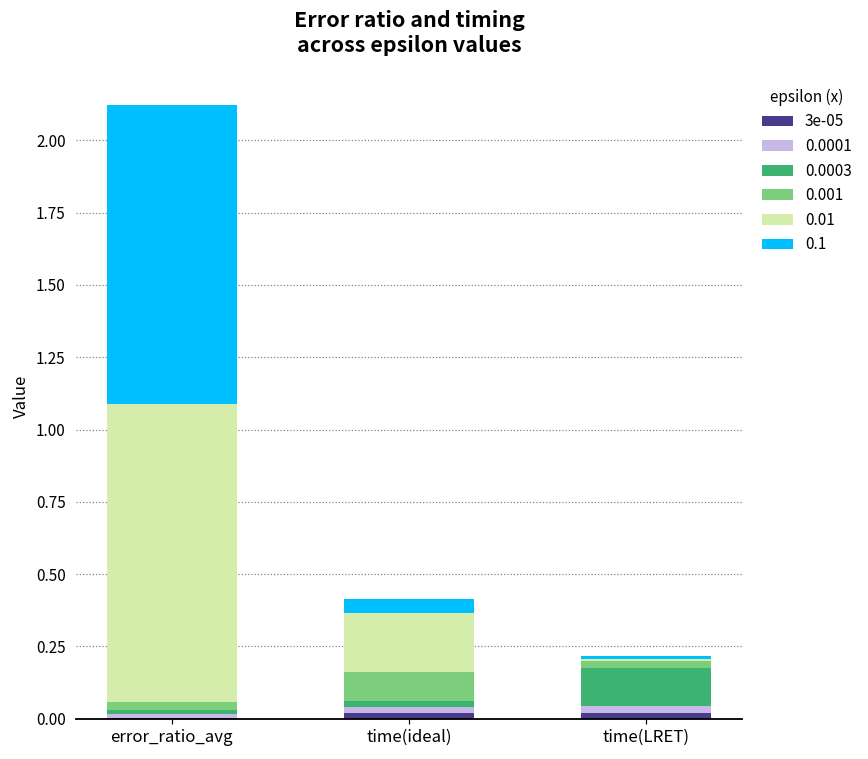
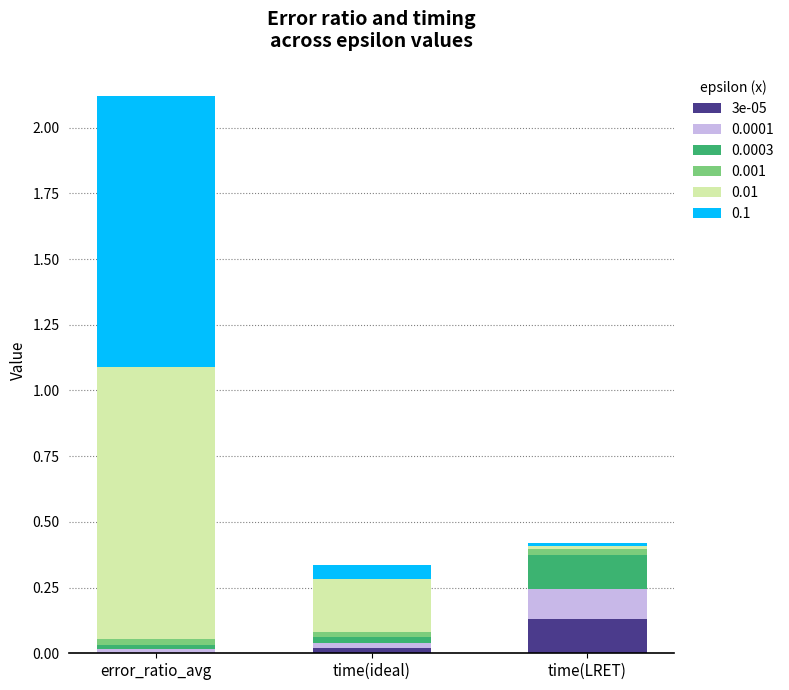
  {
    "3e-05": {
      "time(ideal)": 0.02,
-     "time(LRET)": 0.02
+     "time(LRET)": 0.13
    },
    "0.0001": {
      "error_ratio_avg": 0.01,
      "time(ideal)": 0.02,
-     "time(LRET)": 0.02
+     "time(LRET)": 0.12
    },
    "0.0003": {
      "error_ratio_avg": 0.02,
      "time(ideal)": 0.02,
      "time(LRET)": 0.13
    },
    "0.001": {
      "error_ratio_avg": 0.03,
-     "time(ideal)": 0.10,
+     "time(ideal)": 0.02,
      "time(LRET)": 0.02
    },
    "0.01": {
      "error_ratio_avg": 1.03,
      "time(ideal)": 0.20,
      "time(LRET)": 0.01
    },
    "0.1": {
      "error_ratio_avg": 1.03,
      "time(ideal)": 0.05,
      "time(LRET)": 0.01
    }
  }
